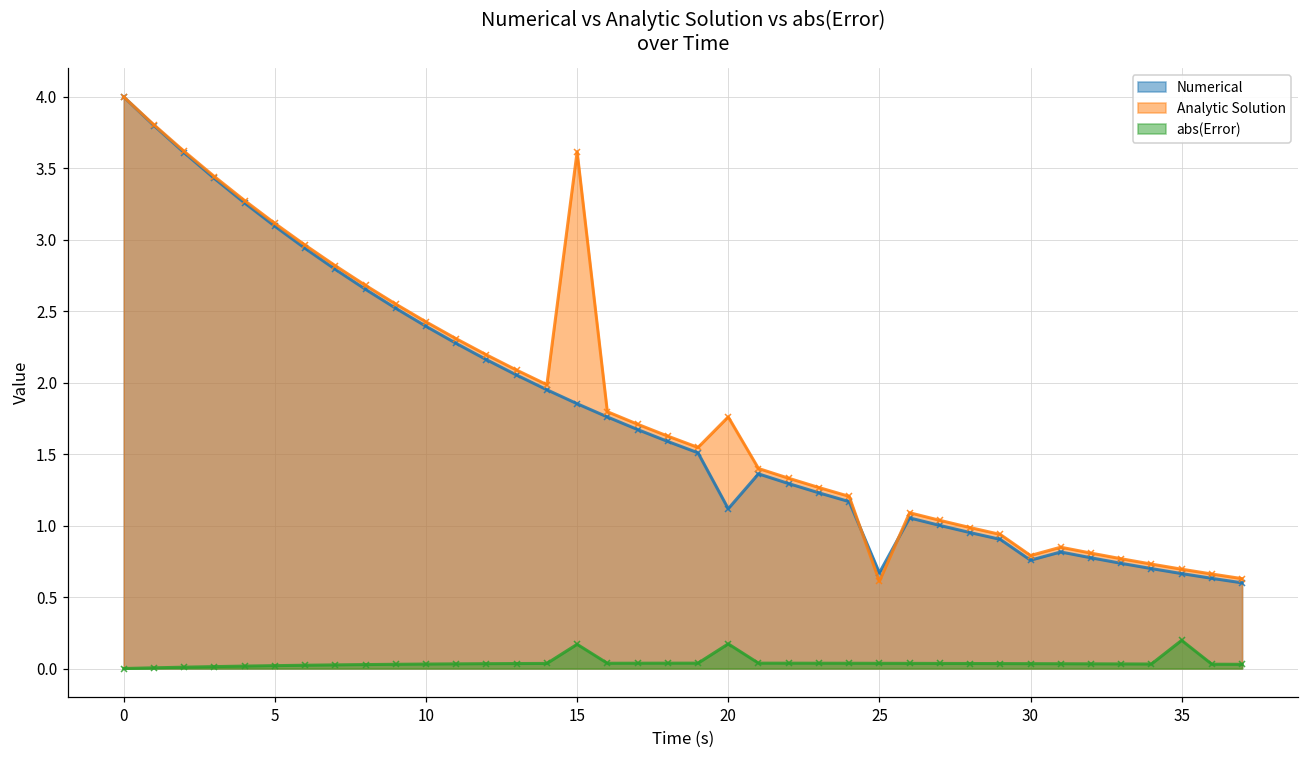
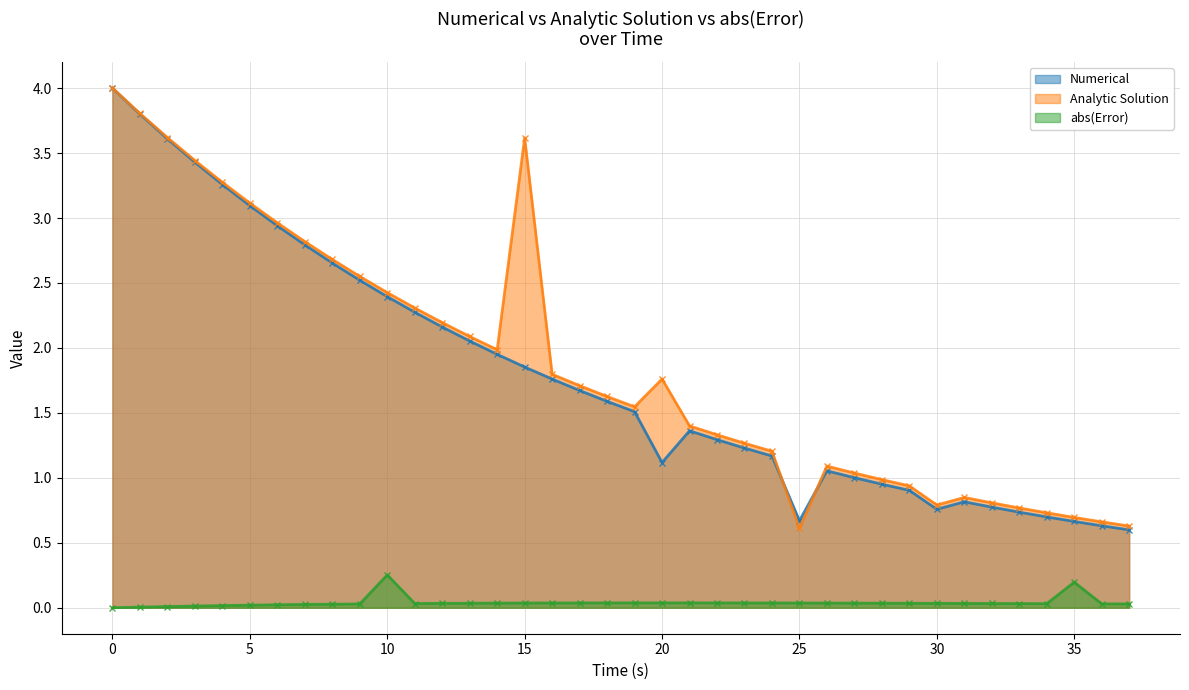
  {
    "Numerical": {
      "5": 3.10,
      "10": 2.39,
      "15": 1.85,
      "20": 1.12,
      "25": 0.67,
      "30": 0.76,
      "35": 0.66
    },
    "Analytic Solution": {
      "5": 3.12,
      "10": 2.43,
      "15": 3.62,
      "20": 1.76,
      "25": 0.61,
      "30": 0.79,
      "35": 0.70
    },
    "abs(Error)": {
      "0": 0.00,
      "5": 0.02,
-     "10": 0.03,
-     "15": 0.17,
-     "20": 0.17,
+     "10": 0.25,
+     "15": 0.04,
+     "20": 0.04,
      "25": 0.04,
      "30": 0.03,
      "35": 0.20
    }
  }
